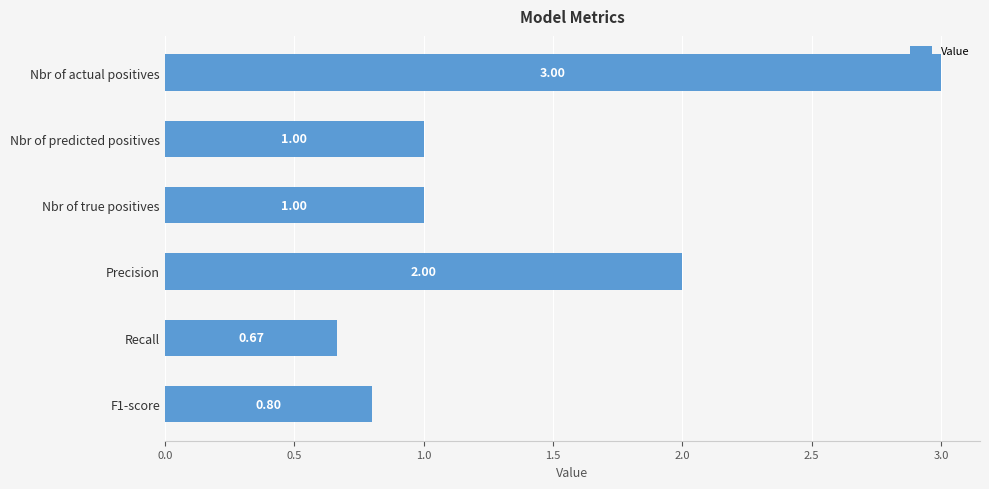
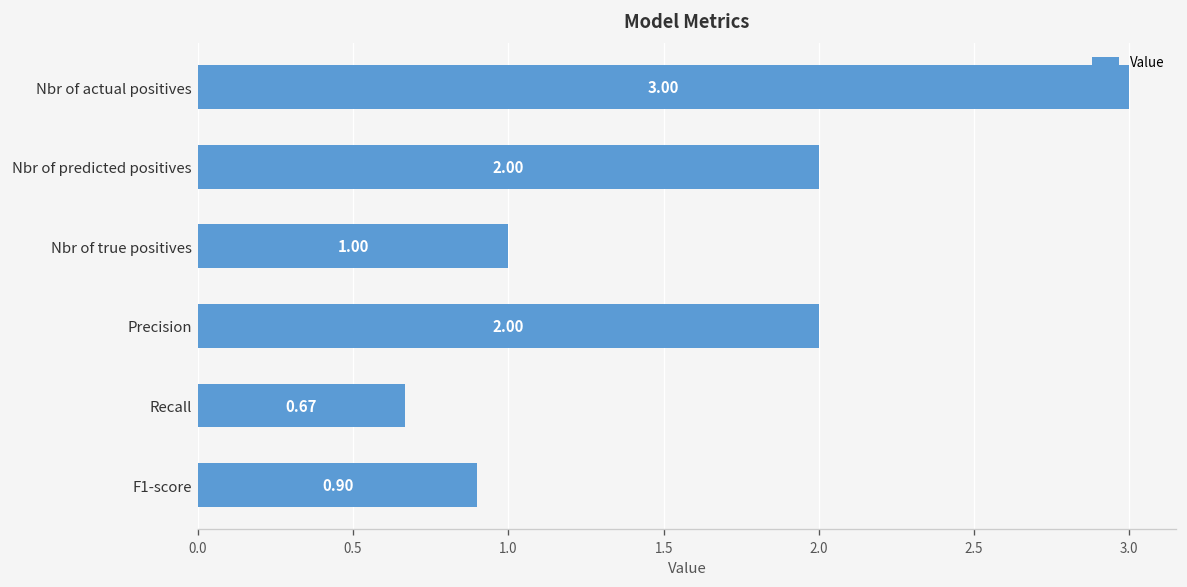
  {
    "Nbr of actual positives": 3.00,
-   "Nbr of predicted positives": 1.00,
+   "Nbr of predicted positives": 2.00,
    "Nbr of true positives": 1.00,
    "Precision": 2.00,
    "Recall": 0.67,
-   "F1-score": 0.80
+   "F1-score": 0.90
  }
